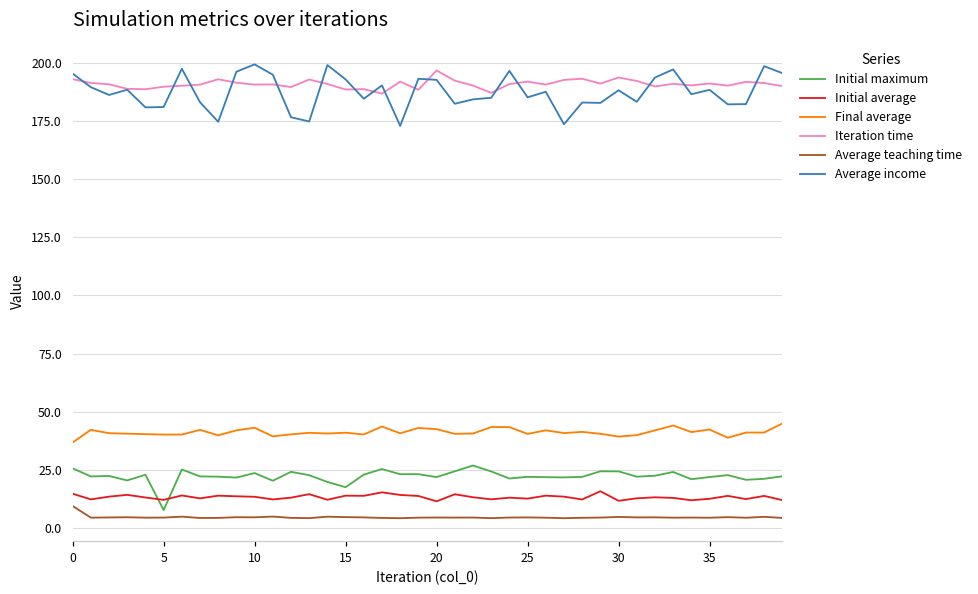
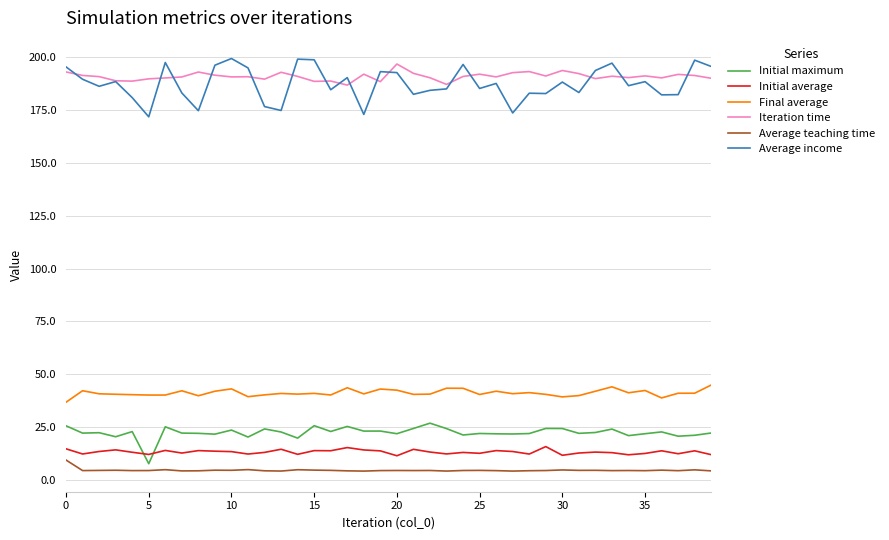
  {
    "Initial maximum": {
      "0": 26,
      "5": 8,
      "10": 24,
-     "15": 18,
+     "15": 26,
      "20": 22,
      "25": 22,
      "30": 24,
      "35": 22
    },
    "Initial average": {
      "0": 15,
      "5": 12,
      "10": 13,
      "15": 14,
      "20": 11,
      "25": 13,
      "30": 12,
      "35": 13
    },
    "Final average": {
      "0": 37,
      "5": 40,
      "10": 43,
      "15": 41,
      "20": 43,
      "25": 40,
      "30": 39,
      "35": 42
    },
    "Iteration time": {
      "0": 193,
      "5": 190,
      "10": 191,
      "15": 188,
      "20": 197,
      "25": 192,
      "30": 194,
      "35": 191
    },
    "Average teaching time": {
      "0": 9,
      "5": 5,
      "10": 5,
      "15": 5,
      "20": 5,
      "25": 5,
      "30": 5,
      "35": 4
    },
    "Average income": {
      "0": 195,
-     "5": 181,
+     "5": 172,
      "10": 199,
-     "15": 193,
+     "15": 199,
      "20": 193,
      "25": 185,
      "30": 188,
      "35": 188
    }
  }
